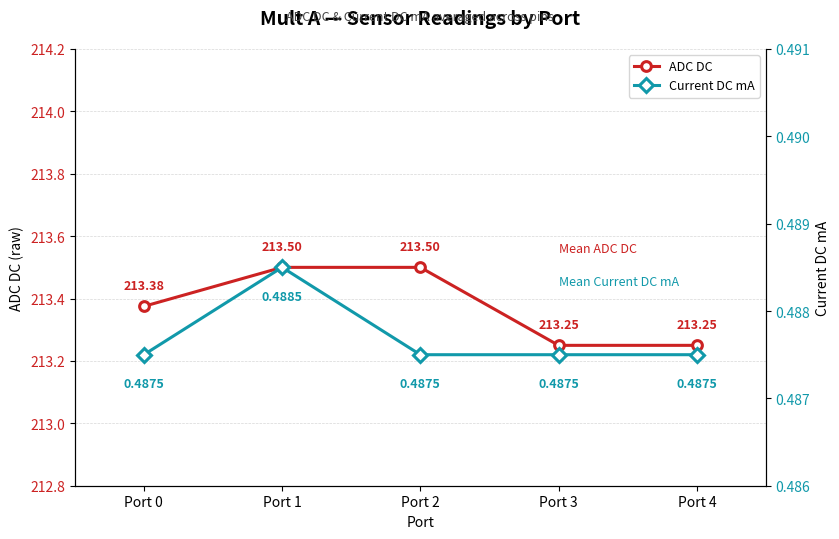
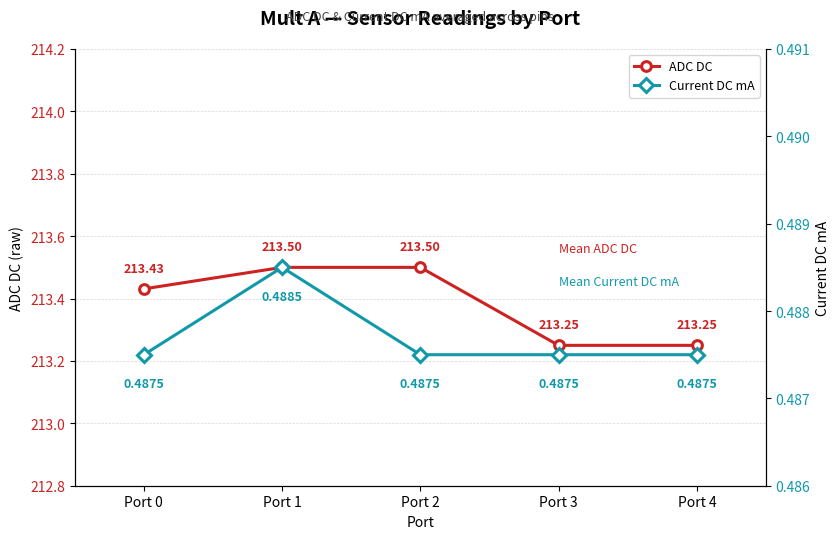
  {
    "ADC DC": {
-     "Port 0": 213.38,
+     "Port 0": 213.43,
      "Port 1": 213.50,
      "Port 2": 213.50,
      "Port 3": 213.25,
      "Port 4": 213.25
    },
    "Current DC mA": {
      "Port 0": 0.4875,
      "Port 1": 0.4885,
      "Port 2": 0.4875,
      "Port 3": 0.4875,
      "Port 4": 0.4875
    }
  }
